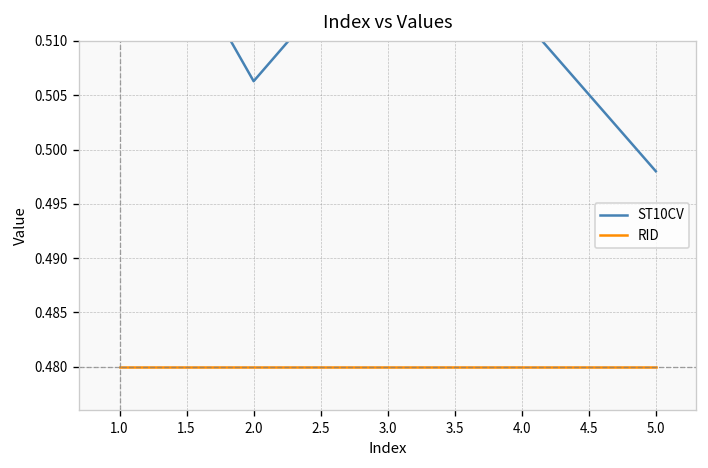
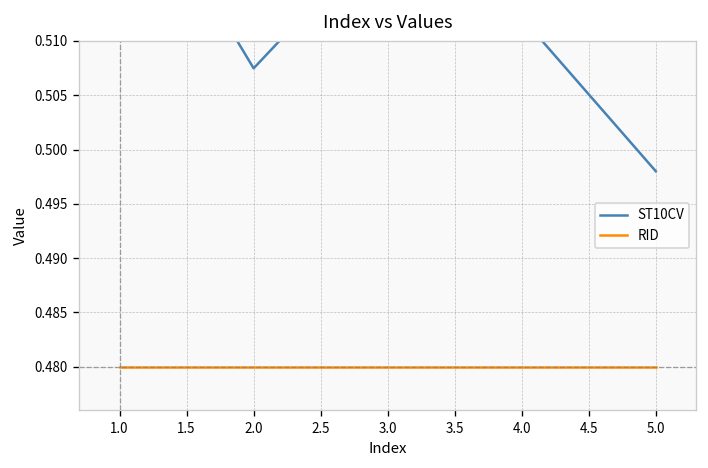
  {
    "ST10CV": {
-     "2.0": 0.506,
+     "2.0": 0.507,
      "5.0": 0.498
    },
    "RID": {
      "1.0": 0.480,
      "2.0": 0.480,
      "3.0": 0.480,
      "4.0": 0.480,
      "5.0": 0.480
    }
  }
